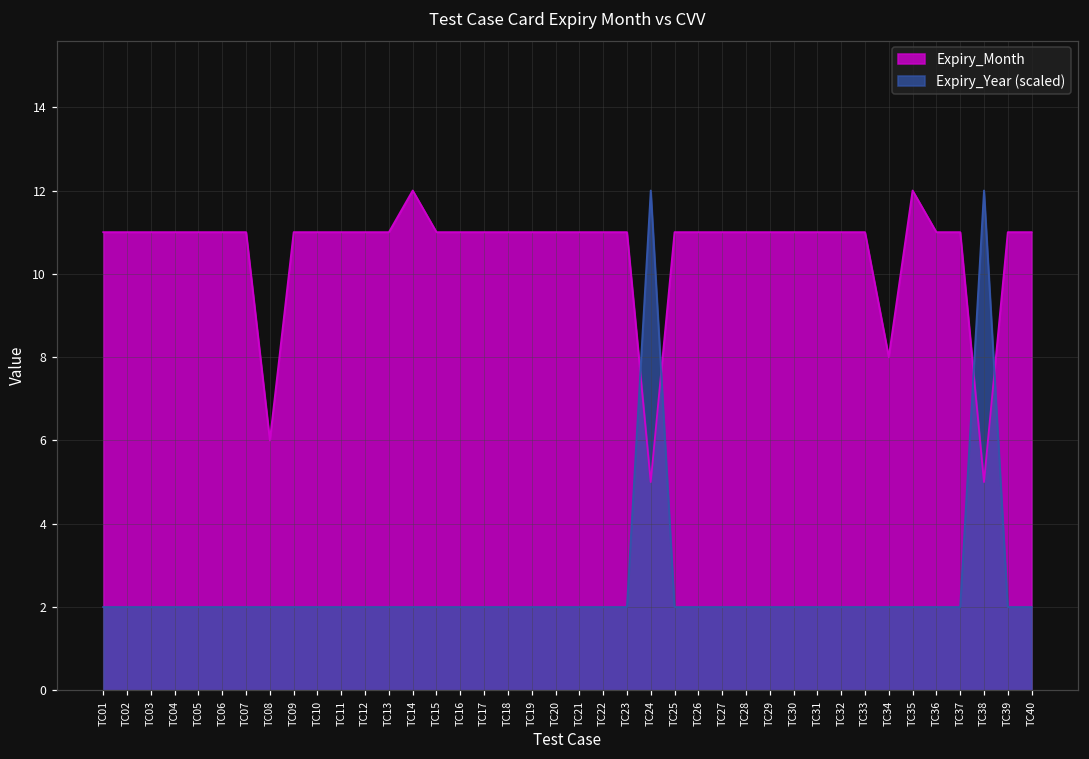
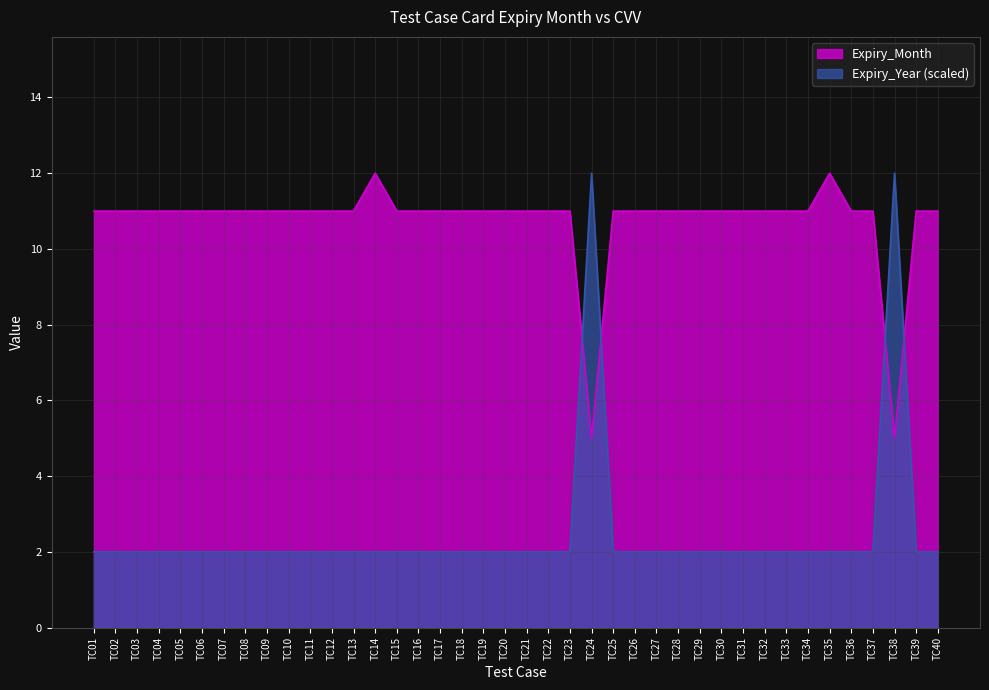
  {
    "Expiry_Month": {
      "TC01": 11,
      "TC02": 11,
      "TC03": 11,
      "TC04": 11,
      "TC05": 11,
      "TC06": 11,
      "TC07": 11,
-     "TC08": 6,
+     "TC08": 11,
      "TC09": 11,
      "TC10": 11,
      "TC11": 11,
      "TC12": 11,
      "TC13": 11,
      "TC14": 12,
      "TC15": 11,
      "TC16": 11,
      "TC17": 11,
      "TC18": 11,
      "TC19": 11,
      "TC20": 11,
      "TC21": 11,
      "TC22": 11,
      "TC23": 11,
      "TC24": 5,
      "TC25": 11,
      "TC26": 11,
      "TC27": 11,
      "TC28": 11,
      "TC29": 11,
      "TC30": 11,
      "TC31": 11,
      "TC32": 11,
      "TC33": 11,
-     "TC34": 8,
+     "TC34": 11,
      "TC35": 12,
      "TC36": 11,
      "TC37": 11,
      "TC38": 5,
      "TC39": 11,
      "TC40": 11
    },
    "Expiry_Year (scaled)": {
      "TC01": 2,
      "TC02": 2,
      "TC03": 2,
      "TC04": 2,
      "TC05": 2,
      "TC06": 2,
      "TC07": 2,
      "TC08": 2,
      "TC09": 2,
      "TC10": 2,
      "TC11": 2,
      "TC12": 2,
      "TC13": 2,
      "TC14": 2,
      "TC15": 2,
      "TC16": 2,
      "TC17": 2,
      "TC18": 2,
      "TC19": 2,
      "TC20": 2,
      "TC21": 2,
      "TC22": 2,
      "TC23": 2,
      "TC24": 12,
      "TC25": 2,
      "TC26": 2,
      "TC27": 2,
      "TC28": 2,
      "TC29": 2,
      "TC30": 2,
      "TC31": 2,
      "TC32": 2,
      "TC33": 2,
      "TC34": 2,
      "TC35": 2,
      "TC36": 2,
      "TC37": 2,
      "TC38": 12,
      "TC39": 2,
      "TC40": 2
    }
  }
